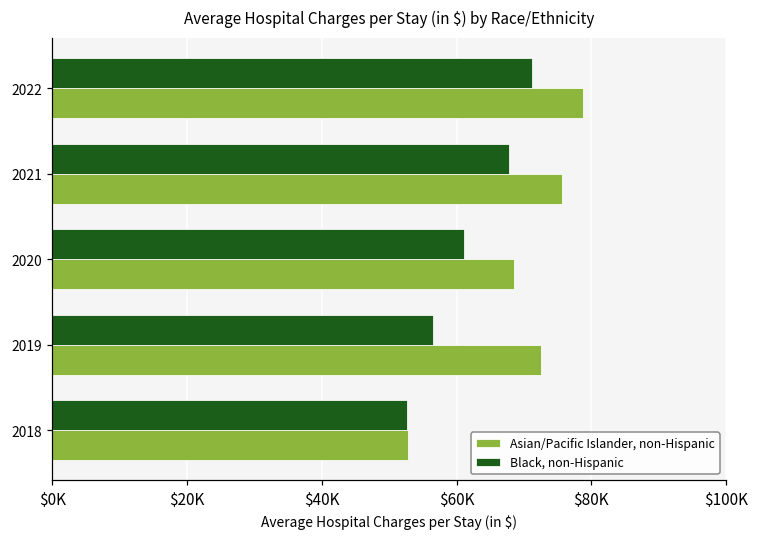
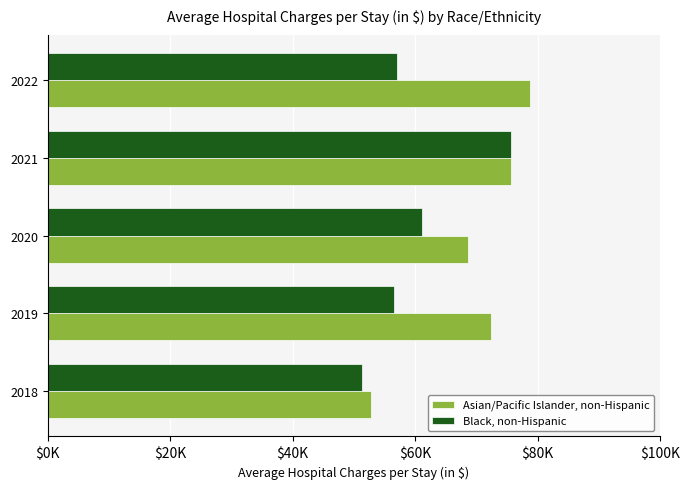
  {
    "Asian/Pacific Islander, non-Hispanic": {
      "2022": "$79000",
      "2021": "$76000",
      "2020": "$69000",
      "2019": "$72000",
      "2018": "$53000"
    },
    "Black, non-Hispanic": {
-     "2022": "$71000",
-     "2021": "$68000",
+     "2022": "$57000",
+     "2021": "$76000",
      "2020": "$61000",
      "2019": "$57000",
-     "2018": "$53000"
+     "2018": "$51000"
    }
  }
